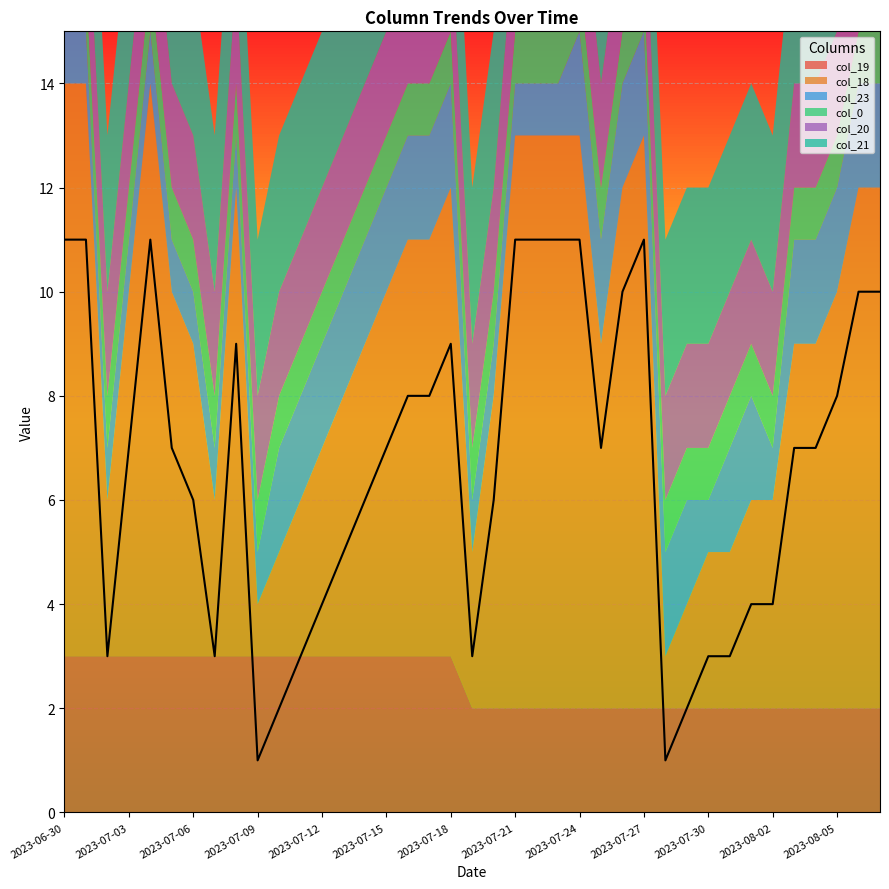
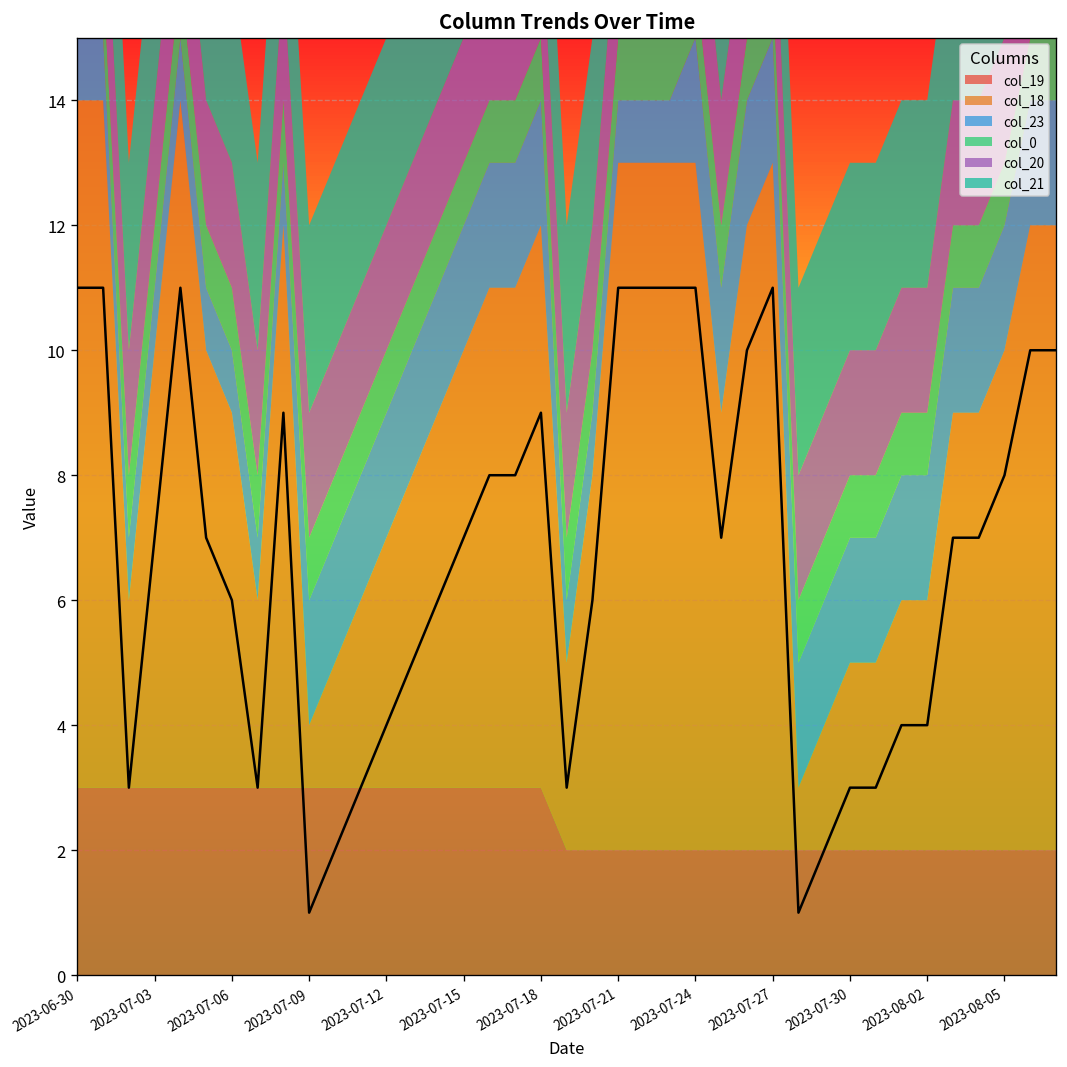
  {
    "col_23": {
      "2023-06-30": 1,
      "2023-07-03": 1,
      "2023-07-06": 1,
-     "2023-07-09": 1,
+     "2023-07-09": 2,
      "2023-07-12": 2,
      "2023-07-15": 2,
      "2023-07-18": 2,
      "2023-07-21": 1,
      "2023-07-24": 2,
      "2023-07-27": 2,
-     "2023-07-30": 1,
-     "2023-08-02": 1,
+     "2023-07-30": 2,
+     "2023-08-02": 2,
      "2023-08-05": 2
    },
    "col_20": {
      "2023-07-03": 2,
      "2023-07-06": 2,
      "2023-07-09": 2,
      "2023-07-12": 2,
      "2023-07-15": 2,
      "2023-07-30": 2,
      "2023-08-02": 2,
      "2023-08-05": 2
    }
  }
